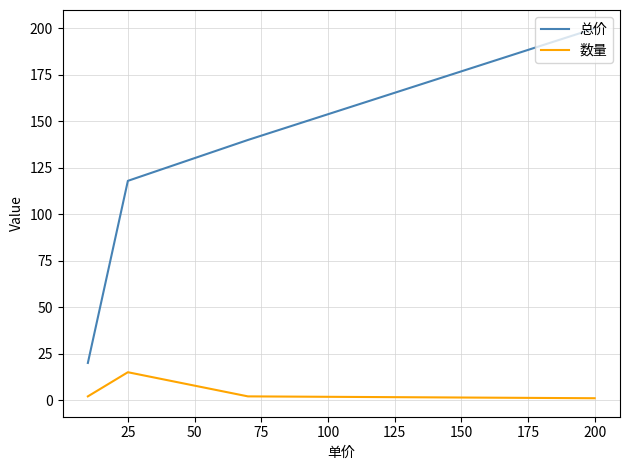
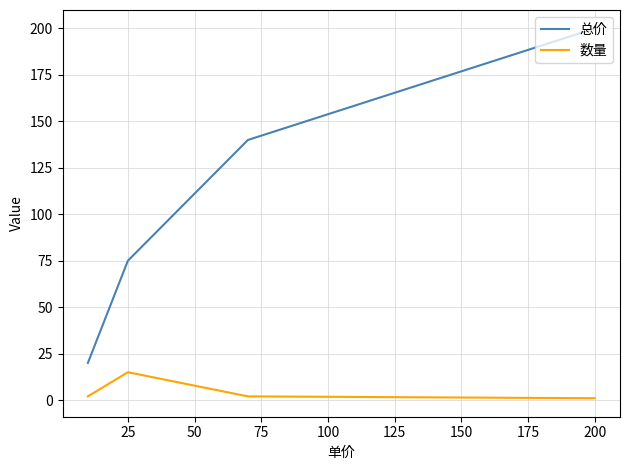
  {
    "总价": {
-     "25": 118
+     "25": 75
    },
    "数量": {
      "25": 15,
      "200": 1
    }
  }
